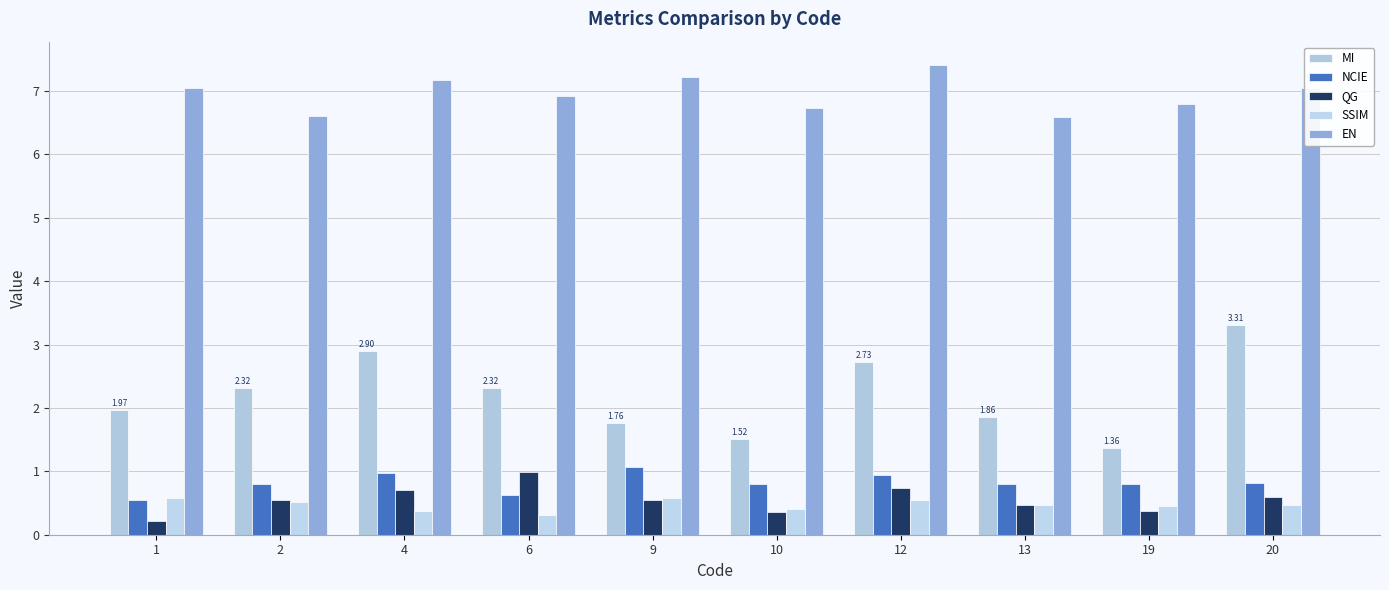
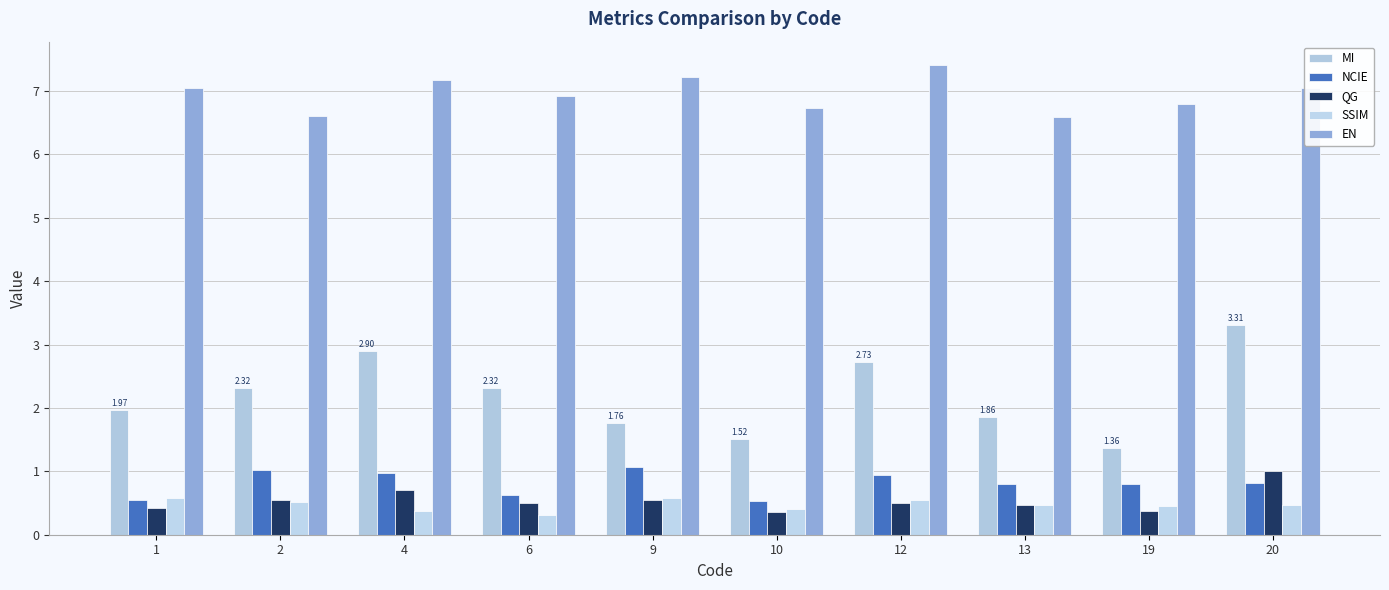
  {
    "NCIE": {
      "1": 0.5,
-     "2": 0.8,
+     "2": 1.0,
      "4": 1.0,
      "6": 0.6,
      "9": 1.1,
-     "10": 0.8,
+     "10": 0.5,
      "12": 0.9,
      "13": 0.8,
      "19": 0.8,
      "20": 0.8
    },
    "QG": {
-     "1": 0.2,
+     "1": 0.4,
      "2": 0.5,
      "4": 0.7,
-     "6": 1.0,
+     "6": 0.5,
      "9": 0.6,
      "10": 0.4,
-     "12": 0.7,
+     "12": 0.5,
      "13": 0.5,
      "19": 0.4,
-     "20": 0.6
+     "20": 1.0
    }
  }
